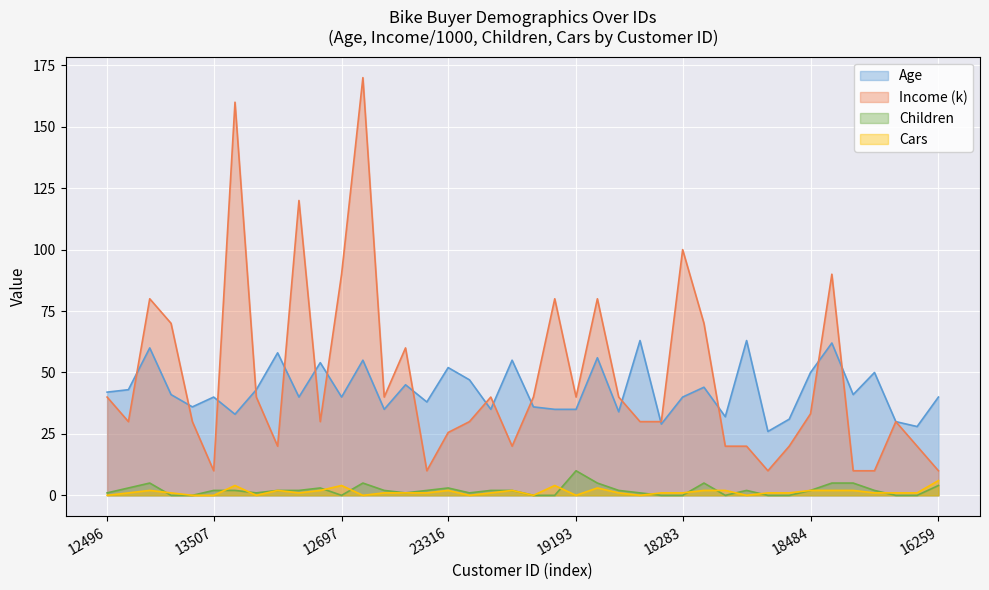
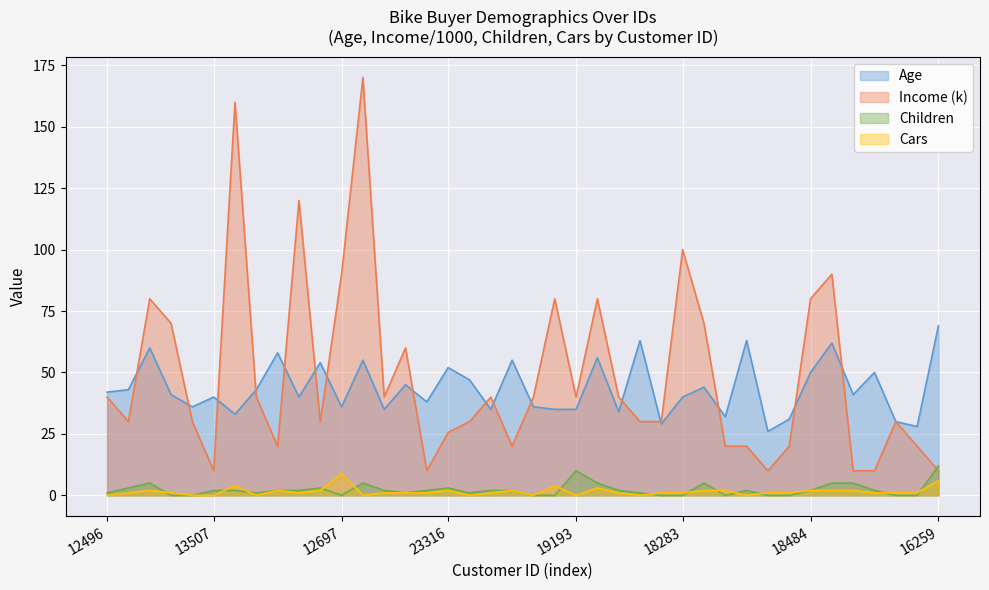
  {
    "Age": {
      "12496": 42,
      "13507": 40,
-     "12697": 40,
+     "12697": 36,
      "23316": 52,
      "19193": 35,
      "18283": 40,
      "18484": 50,
-     "16259": 40
+     "16259": 69
    },
    "Income (k)": {
      "12496": 40,
      "13507": 10,
      "12697": 90,
      "23316": 26,
      "19193": 40,
      "18283": 100,
-     "18484": 33,
+     "18484": 80,
      "16259": 10
    },
    "Children": {
      "13507": 2,
      "12697": 0,
      "19193": 10,
-     "16259": 4
+     "16259": 12
    },
    "Cars": {
      "13507": 0,
-     "12697": 4,
+     "12697": 9,
      "19193": 0,
      "16259": 6
    }
  }
